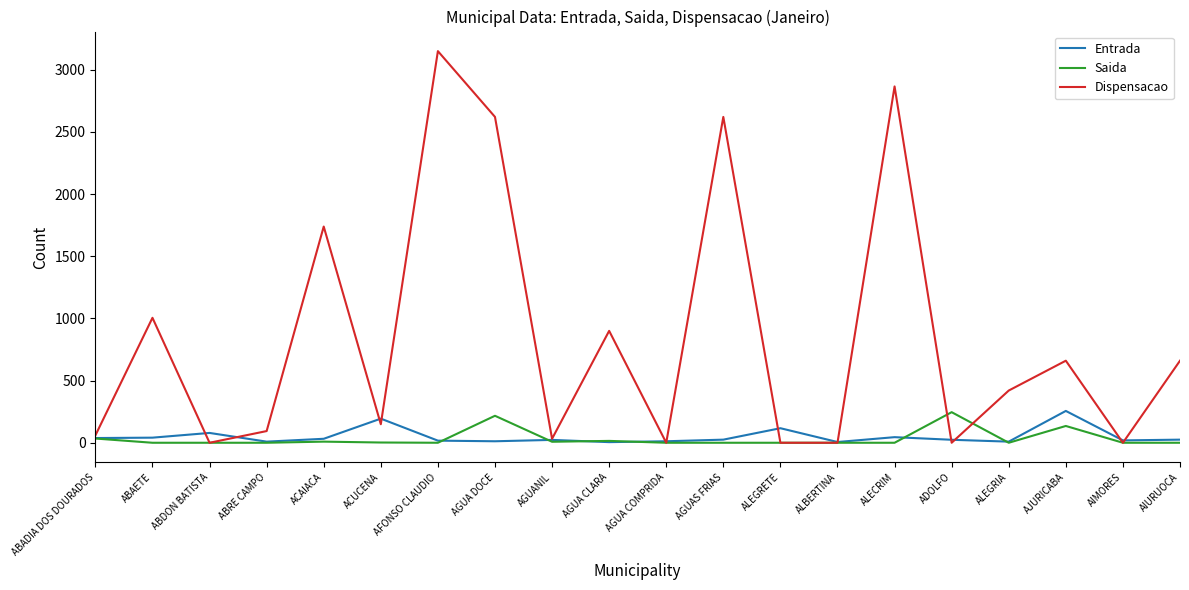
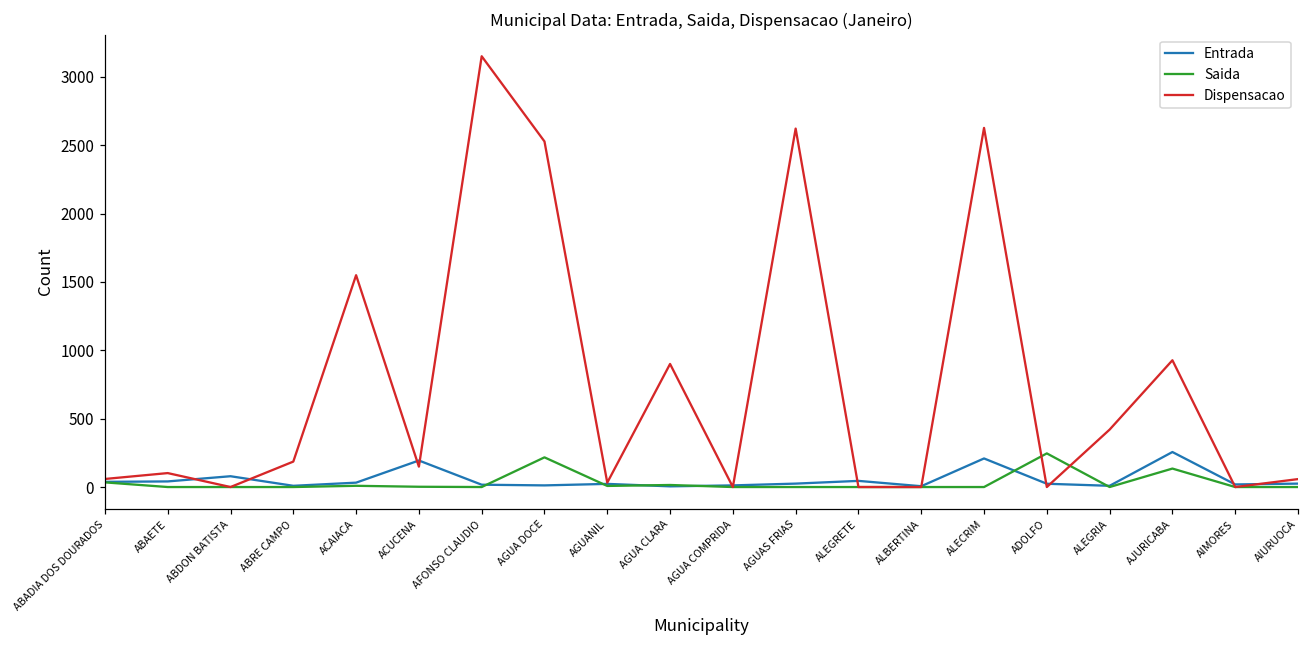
  {
    "Entrada": {
      "ABAETE": 40,
      "ABDON BATISTA": 80,
      "ACAIACA": 30,
      "ACUCENA": 190,
      "AGUA DOCE": 10,
      "AGUAS FRIAS": 30,
-     "ALEGRETE": 120,
-     "ALECRIM": 50,
+     "ALEGRETE": 50,
+     "ALECRIM": 210,
      "ADOLFO": 20,
      "AJURICABA": 260,
      "AIURUOCA": 30
    },
    "Saida": {
      "ABAETE": 0,
      "ACAIACA": 10,
      "ACUCENA": 0,
      "AGUA DOCE": 220,
      "AGUAS FRIAS": 0,
      "ALECRIM": 0,
      "ADOLFO": 250,
      "AJURICABA": 140,
      "AIURUOCA": 0
    },
    "Dispensacao": {
      "ABADIA DOS DOURADOS": 60,
-     "ABAETE": 1010,
-     "ABRE CAMPO": 90,
-     "ACAIACA": 1740,
+     "ABAETE": 100,
+     "ABRE CAMPO": 190,
+     "ACAIACA": 1550,
      "ACUCENA": 150,
      "AFONSO CLAUDIO": 3150,
-     "AGUA DOCE": 2620,
+     "AGUA DOCE": 2530,
      "AGUA CLARA": 900,
      "AGUAS FRIAS": 2620,
-     "ALECRIM": 2870,
+     "ALECRIM": 2630,
      "ADOLFO": 0,
      "ALEGRIA": 420,
-     "AJURICABA": 660,
-     "AIURUOCA": 660
+     "AJURICABA": 930,
+     "AIURUOCA": 60
    }
  }
